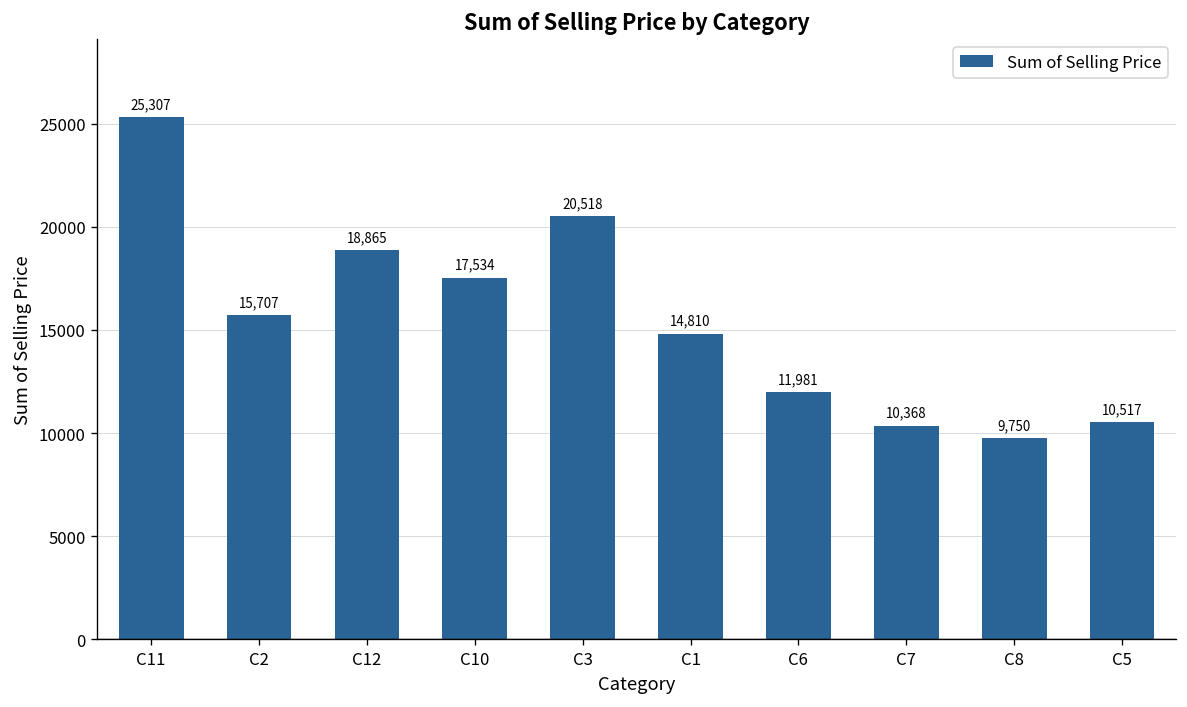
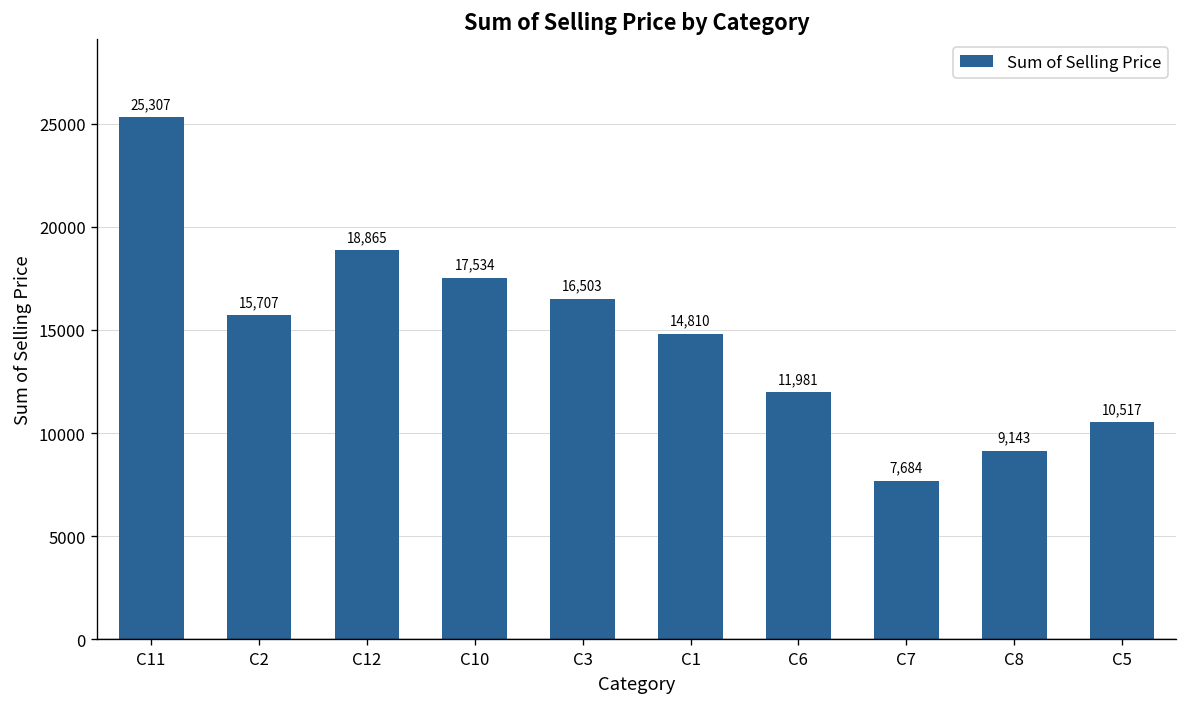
  {
    "C11": "25,307",
    "C2": "15,707",
    "C12": "18,865",
    "C10": "17,534",
-   "C3": "20,518",
+   "C3": "16,503",
    "C1": "14,810",
    "C6": "11,981",
-   "C7": "10,368",
-   "C8": "9,750",
+   "C7": "7,684",
+   "C8": "9,143",
    "C5": "10,517"
  }
